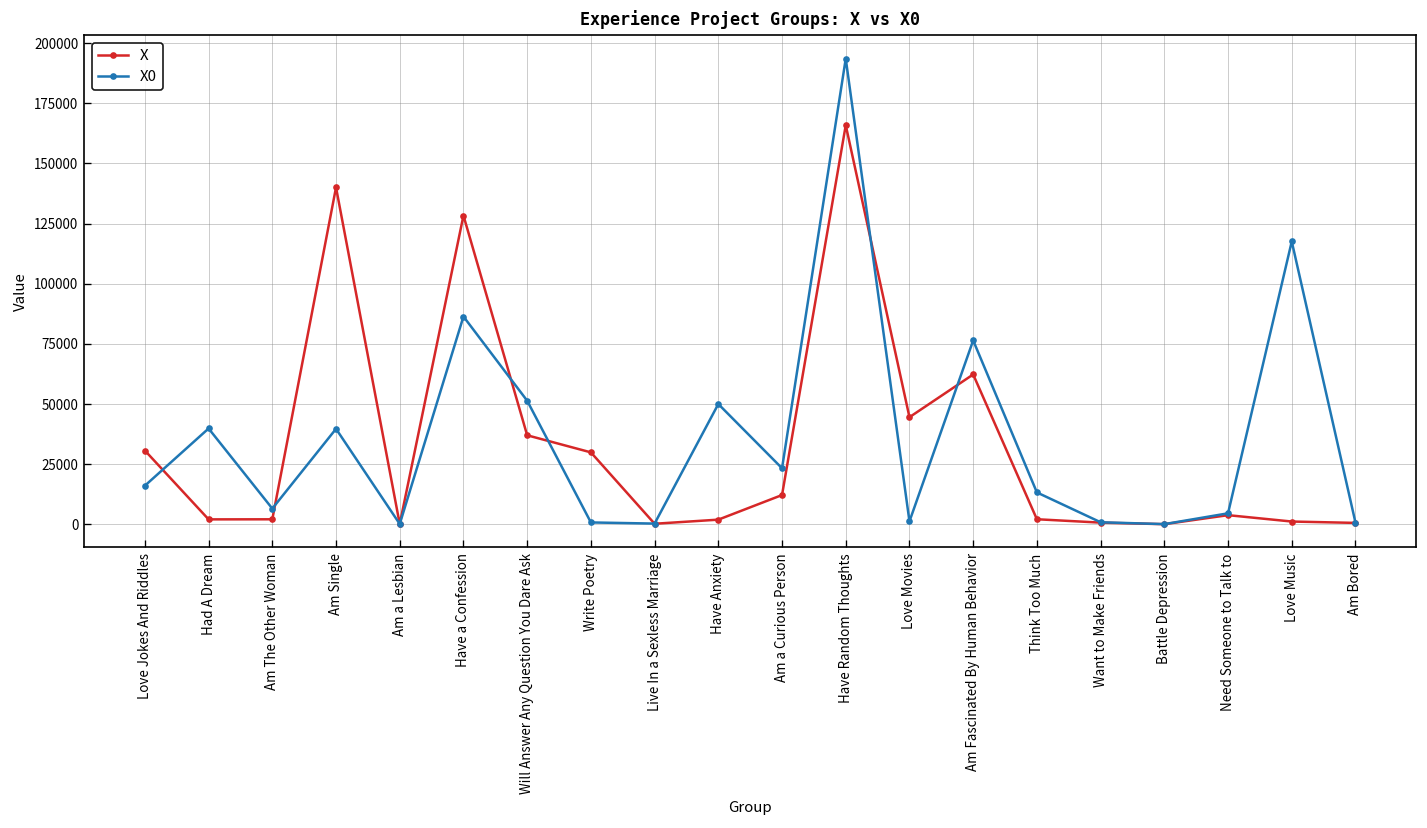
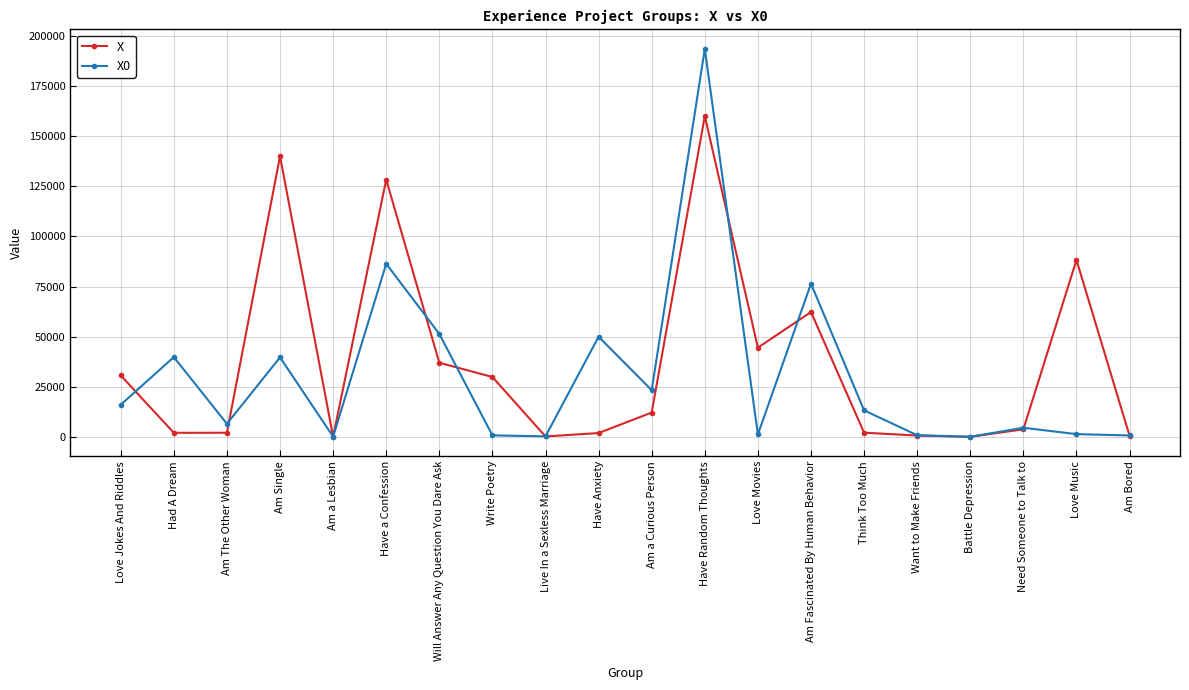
  {
    "X": {
      "Love Jokes And Riddles": 31000,
      "Had A Dream": 2000,
      "Am The Other Woman": 2000,
      "Am Single": 140000,
      "Have a Confession": 128000,
      "Will Answer Any Question You Dare Ask": 37000,
      "Write Poetry": 30000,
      "Have Anxiety": 2000,
      "Am a Curious Person": 12000,
-     "Have Random Thoughts": 166000,
+     "Have Random Thoughts": 160000,
      "Love Movies": 45000,
      "Am Fascinated By Human Behavior": 62000,
      "Think Too Much": 2000,
-     "Love Music": 1000
+     "Love Music": 88000
    },
    "X0": {
      "Love Jokes And Riddles": 16000,
      "Had A Dream": 40000,
      "Am The Other Woman": 7000,
      "Am Single": 40000,
      "Have a Confession": 86000,
      "Will Answer Any Question You Dare Ask": 51000,
      "Write Poetry": 1000,
      "Have Anxiety": 50000,
      "Am a Curious Person": 23000,
      "Have Random Thoughts": 193000,
      "Love Movies": 1000,
      "Am Fascinated By Human Behavior": 76000,
      "Think Too Much": 13000,
-     "Love Music": 118000
+     "Love Music": 1000
    }
  }
